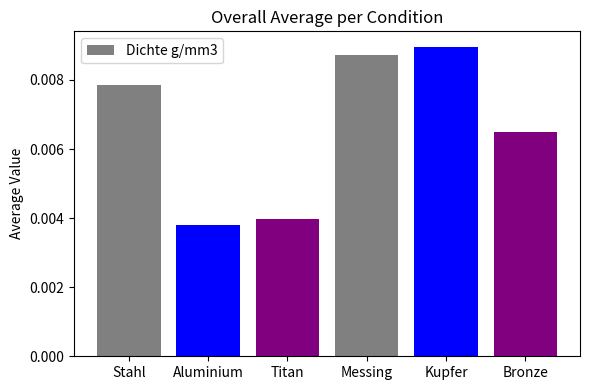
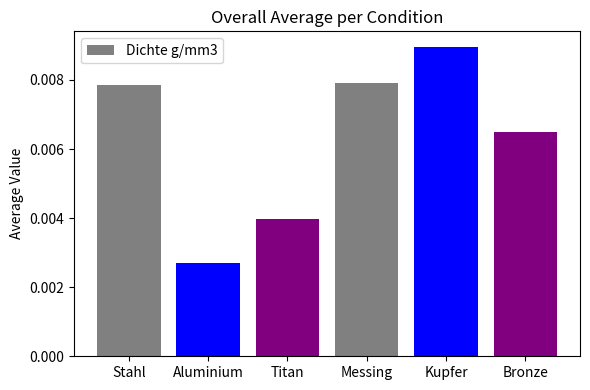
  {
    "Stahl": 0.0079,
-   "Aluminium": 0.0038,
+   "Aluminium": 0.0027,
    "Titan": 0.0040,
-   "Messing": 0.0087,
+   "Messing": 0.0079,
    "Kupfer": 0.0090,
    "Bronze": 0.0065
  }
